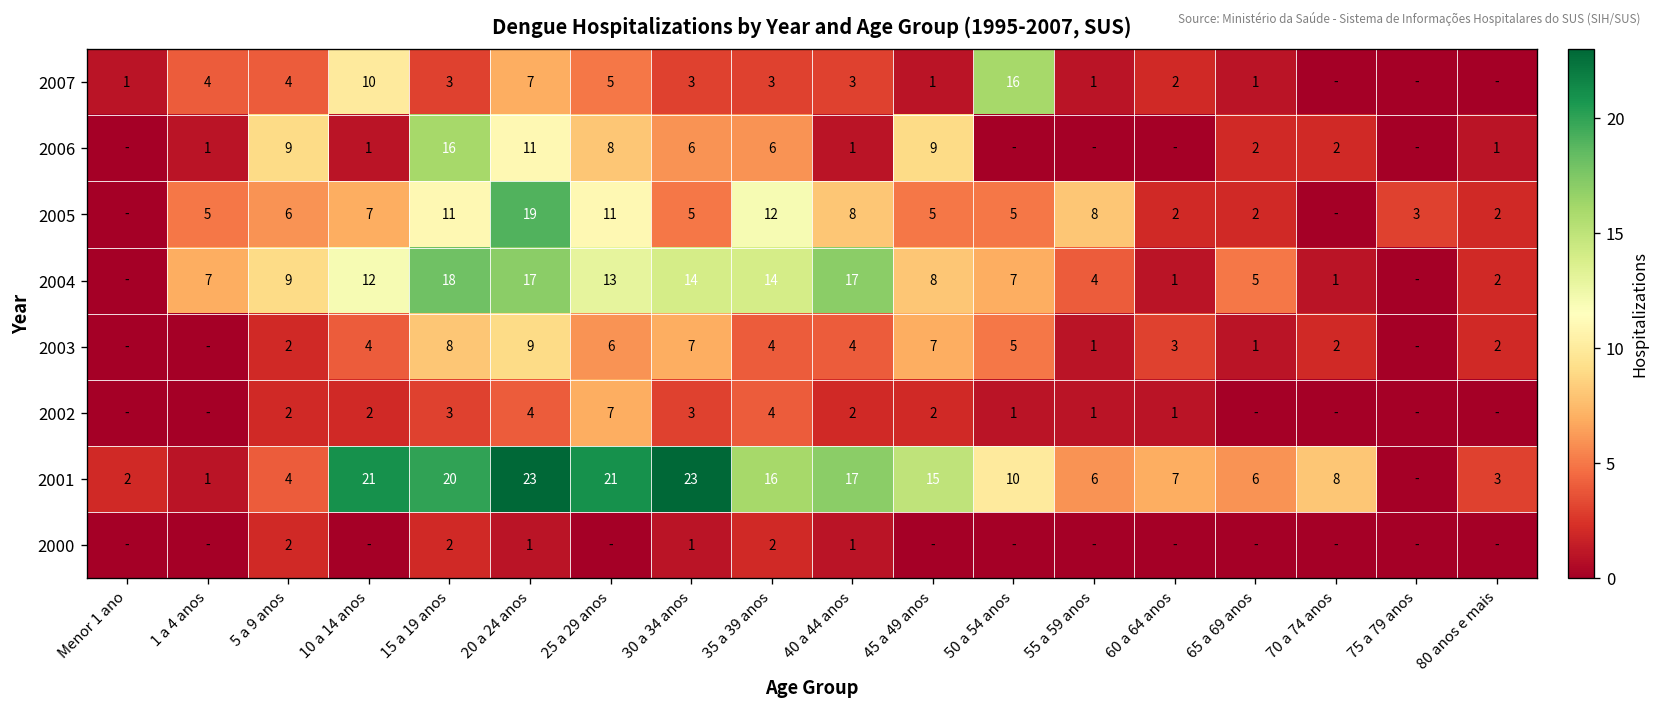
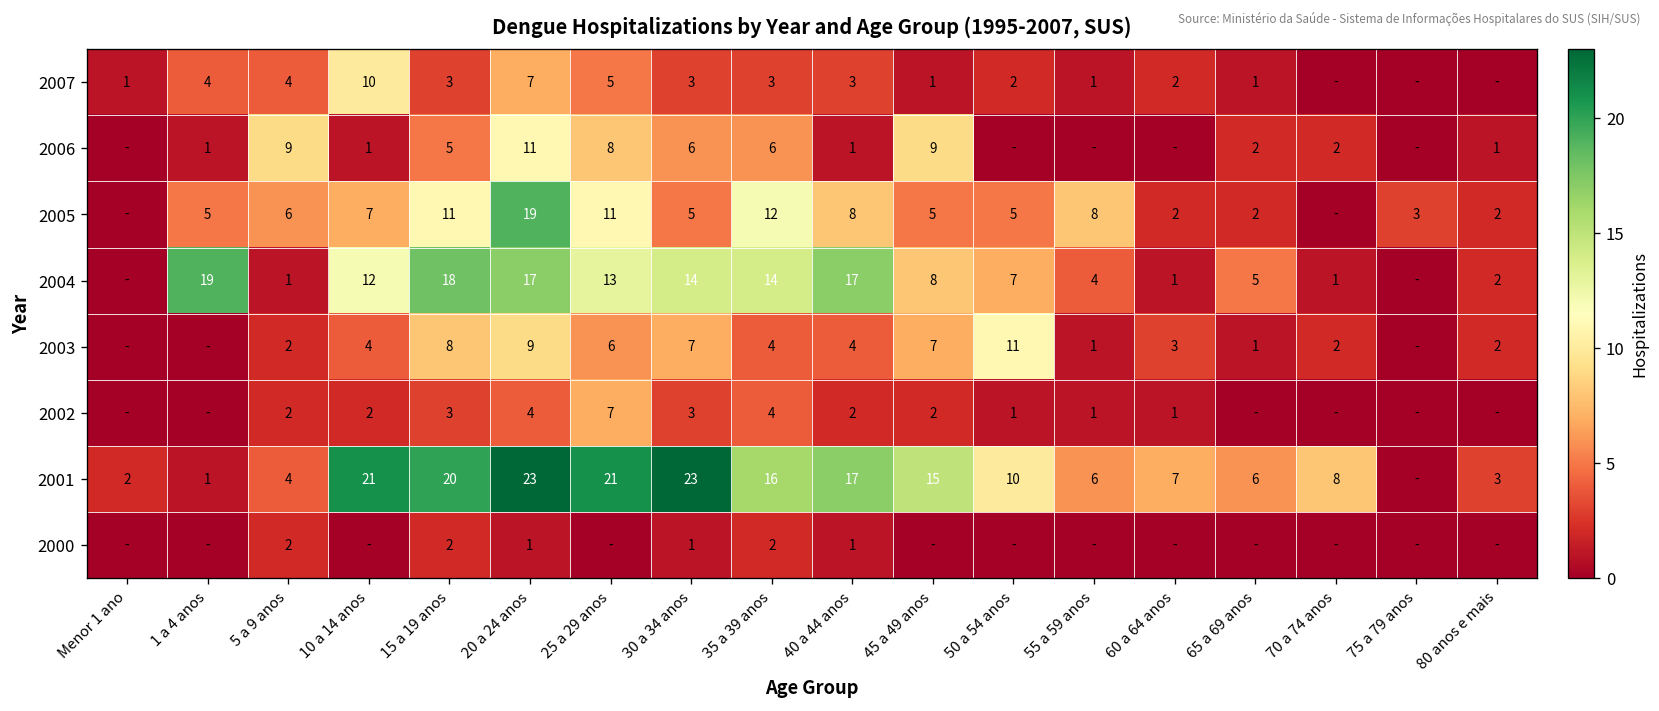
  {
    "2007": {
      "Menor 1 ano": 1,
      "1 a 4 anos": 4,
      "5 a 9 anos": 4,
      "10 a 14 anos": 10,
      "15 a 19 anos": 3,
      "20 a 24 anos": 7,
      "25 a 29 anos": 5,
      "30 a 34 anos": 3,
      "35 a 39 anos": 3,
      "40 a 44 anos": 3,
      "45 a 49 anos": 1,
-     "50 a 54 anos": 16,
+     "50 a 54 anos": 2,
      "55 a 59 anos": 1,
      "60 a 64 anos": 2,
      "65 a 69 anos": 1
    },
    "2006": {
      "1 a 4 anos": 1,
      "5 a 9 anos": 9,
      "10 a 14 anos": 1,
-     "15 a 19 anos": 16,
+     "15 a 19 anos": 5,
      "20 a 24 anos": 11,
      "25 a 29 anos": 8,
      "30 a 34 anos": 6,
      "35 a 39 anos": 6,
      "40 a 44 anos": 1,
      "45 a 49 anos": 9,
      "65 a 69 anos": 2,
      "70 a 74 anos": 2,
      "80 anos e mais": 1
    },
    "2005": {
      "1 a 4 anos": 5,
      "5 a 9 anos": 6,
      "10 a 14 anos": 7,
      "15 a 19 anos": 11,
      "20 a 24 anos": 19,
      "25 a 29 anos": 11,
      "30 a 34 anos": 5,
      "35 a 39 anos": 12,
      "40 a 44 anos": 8,
      "45 a 49 anos": 5,
      "50 a 54 anos": 5,
      "55 a 59 anos": 8,
      "60 a 64 anos": 2,
      "65 a 69 anos": 2,
      "75 a 79 anos": 3,
      "80 anos e mais": 2
    },
    "2004": {
-     "1 a 4 anos": 7,
-     "5 a 9 anos": 9,
+     "1 a 4 anos": 19,
+     "5 a 9 anos": 1,
      "10 a 14 anos": 12,
      "15 a 19 anos": 18,
      "20 a 24 anos": 17,
      "25 a 29 anos": 13,
      "30 a 34 anos": 14,
      "35 a 39 anos": 14,
      "40 a 44 anos": 17,
      "45 a 49 anos": 8,
      "50 a 54 anos": 7,
      "55 a 59 anos": 4,
      "60 a 64 anos": 1,
      "65 a 69 anos": 5,
      "70 a 74 anos": 1,
      "80 anos e mais": 2
    },
    "2003": {
      "5 a 9 anos": 2,
      "10 a 14 anos": 4,
      "15 a 19 anos": 8,
      "20 a 24 anos": 9,
      "25 a 29 anos": 6,
      "30 a 34 anos": 7,
      "35 a 39 anos": 4,
      "40 a 44 anos": 4,
      "45 a 49 anos": 7,
-     "50 a 54 anos": 5,
+     "50 a 54 anos": 11,
      "55 a 59 anos": 1,
      "60 a 64 anos": 3,
      "65 a 69 anos": 1,
      "70 a 74 anos": 2,
      "80 anos e mais": 2
    },
    "2002": {
      "5 a 9 anos": 2,
      "10 a 14 anos": 2,
      "15 a 19 anos": 3,
      "20 a 24 anos": 4,
      "25 a 29 anos": 7,
      "30 a 34 anos": 3,
      "35 a 39 anos": 4,
      "40 a 44 anos": 2,
      "45 a 49 anos": 2,
      "50 a 54 anos": 1,
      "55 a 59 anos": 1,
      "60 a 64 anos": 1
    },
    "2001": {
      "Menor 1 ano": 2,
      "1 a 4 anos": 1,
      "5 a 9 anos": 4,
      "10 a 14 anos": 21,
      "15 a 19 anos": 20,
      "20 a 24 anos": 23,
      "25 a 29 anos": 21,
      "30 a 34 anos": 23,
      "35 a 39 anos": 16,
      "40 a 44 anos": 17,
      "45 a 49 anos": 15,
      "50 a 54 anos": 10,
      "55 a 59 anos": 6,
      "60 a 64 anos": 7,
      "65 a 69 anos": 6,
      "70 a 74 anos": 8,
      "80 anos e mais": 3
    },
    "2000": {
      "5 a 9 anos": 2,
      "15 a 19 anos": 2,
      "20 a 24 anos": 1,
      "30 a 34 anos": 1,
      "35 a 39 anos": 2,
      "40 a 44 anos": 1
    }
  }
